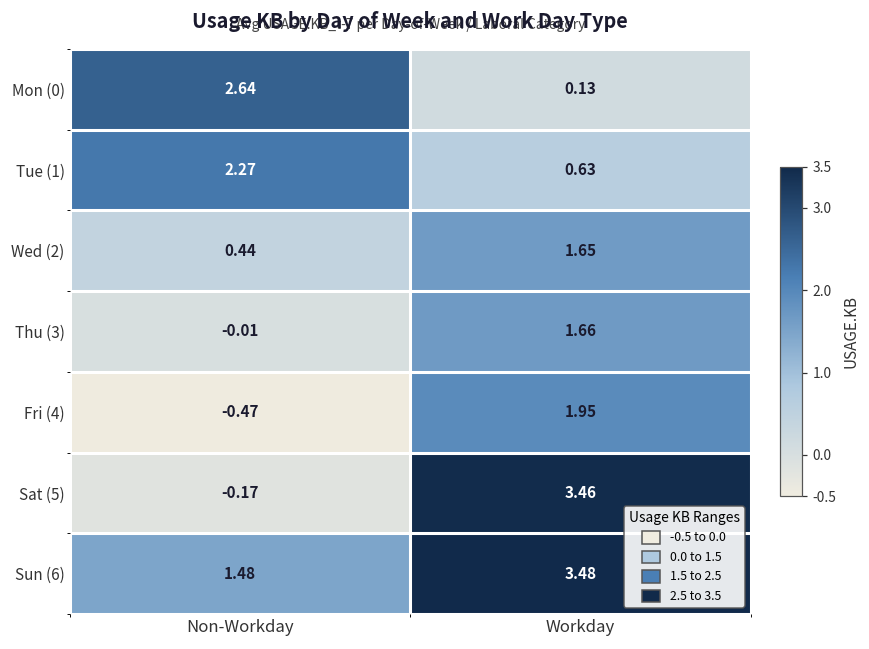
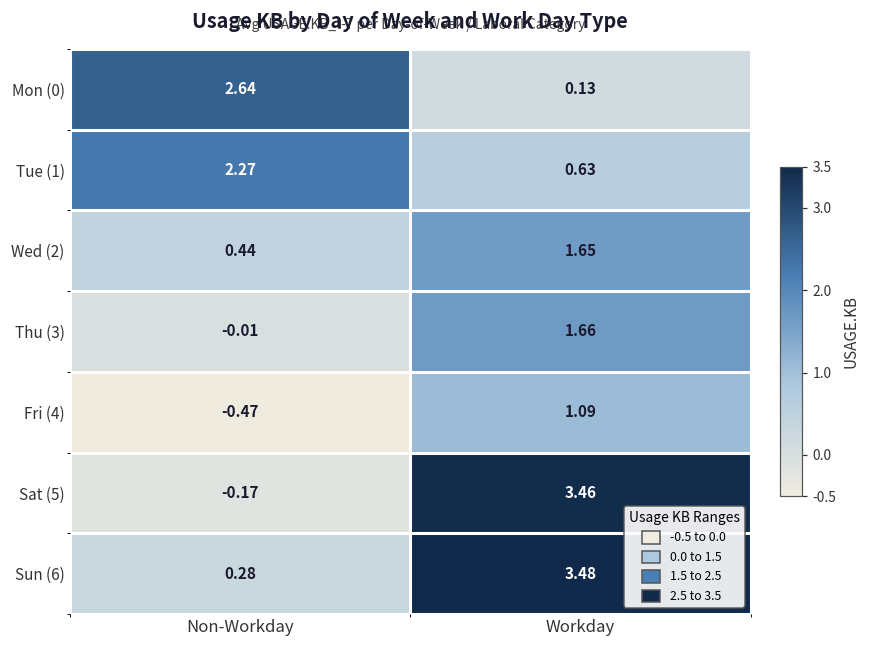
  {
    "Mon (0)": {
      "Non-Workday": 2.64,
      "Workday": 0.13
    },
    "Tue (1)": {
      "Non-Workday": 2.27,
      "Workday": 0.63
    },
    "Wed (2)": {
      "Non-Workday": 0.44,
      "Workday": 1.65
    },
    "Thu (3)": {
      "Non-Workday": -0.01,
      "Workday": 1.66
    },
    "Fri (4)": {
      "Non-Workday": -0.47,
-     "Workday": 1.95
+     "Workday": 1.09
    },
    "Sat (5)": {
      "Non-Workday": -0.17,
      "Workday": 3.46
    },
    "Sun (6)": {
-     "Non-Workday": 1.48,
+     "Non-Workday": 0.28,
      "Workday": 3.48
    }
  }
